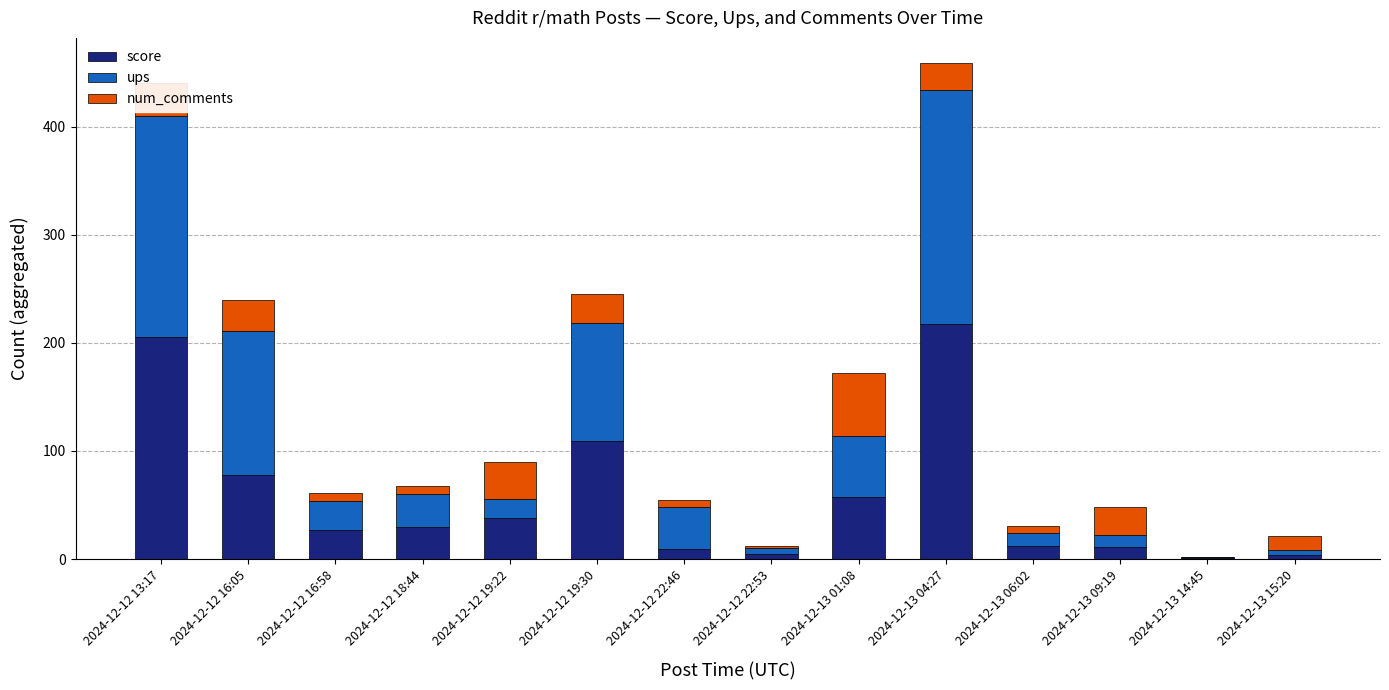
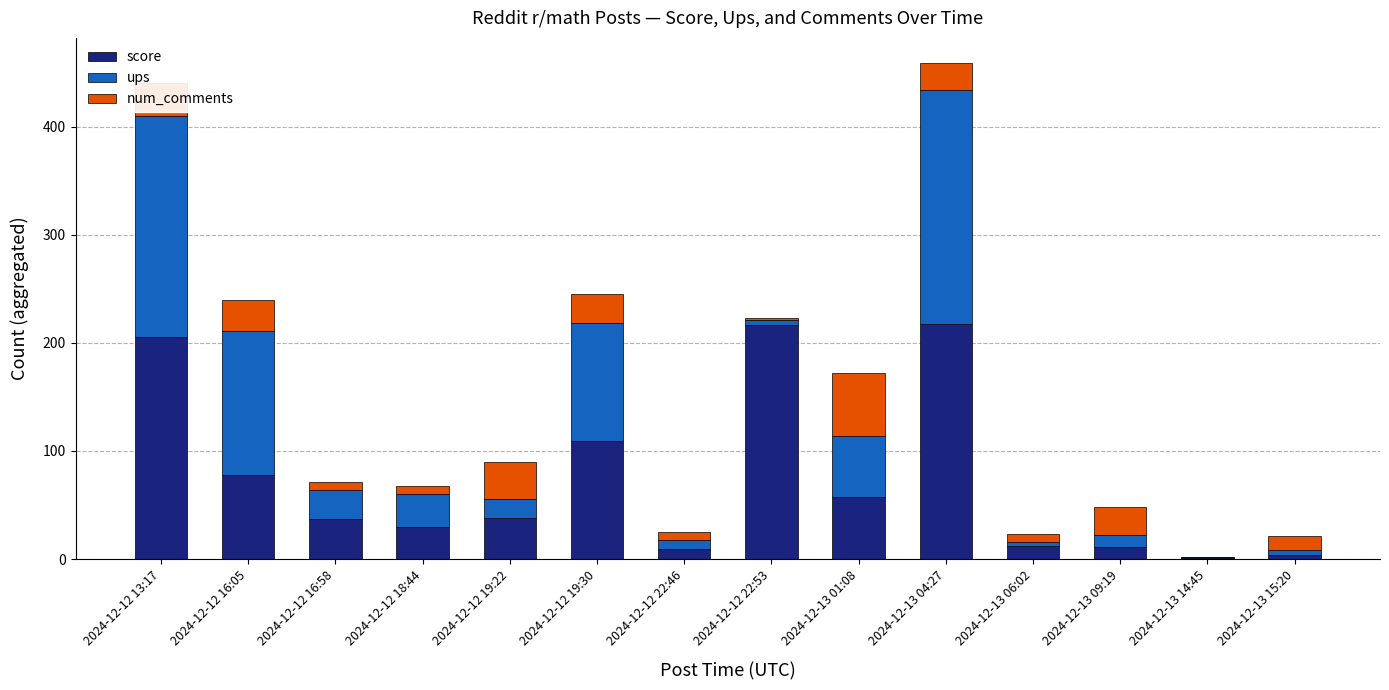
  {
    "score": {
      "2024-12-12 13:17": 205,
      "2024-12-12 16:05": 78,
-     "2024-12-12 16:58": 27,
+     "2024-12-12 16:58": 37,
      "2024-12-12 18:44": 30,
      "2024-12-12 19:22": 38,
      "2024-12-12 19:30": 109,
      "2024-12-12 22:46": 9,
-     "2024-12-12 22:53": 5,
+     "2024-12-12 22:53": 216,
      "2024-12-13 01:08": 57,
      "2024-12-13 04:27": 217,
      "2024-12-13 06:02": 12,
      "2024-12-13 09:19": 11,
      "2024-12-13 15:20": 4
    },
    "ups": {
      "2024-12-12 13:17": 205,
      "2024-12-12 16:05": 133,
      "2024-12-12 16:58": 27,
      "2024-12-12 18:44": 30,
      "2024-12-12 19:22": 18,
      "2024-12-12 19:30": 109,
-     "2024-12-12 22:46": 39,
+     "2024-12-12 22:46": 9,
      "2024-12-12 22:53": 5,
      "2024-12-13 01:08": 57,
      "2024-12-13 04:27": 217,
-     "2024-12-13 06:02": 12,
+     "2024-12-13 06:02": 4,
      "2024-12-13 09:19": 11,
      "2024-12-13 15:20": 4
    },
    "num_comments": {
      "2024-12-12 16:05": 29,
      "2024-12-12 16:58": 7,
      "2024-12-12 18:44": 8,
      "2024-12-12 19:22": 34,
      "2024-12-12 19:30": 27,
      "2024-12-12 22:46": 7,
      "2024-12-13 01:08": 58,
      "2024-12-13 04:27": 25,
      "2024-12-13 06:02": 7,
      "2024-12-13 09:19": 26,
      "2024-12-13 14:45": 0,
      "2024-12-13 15:20": 13
    }
  }
